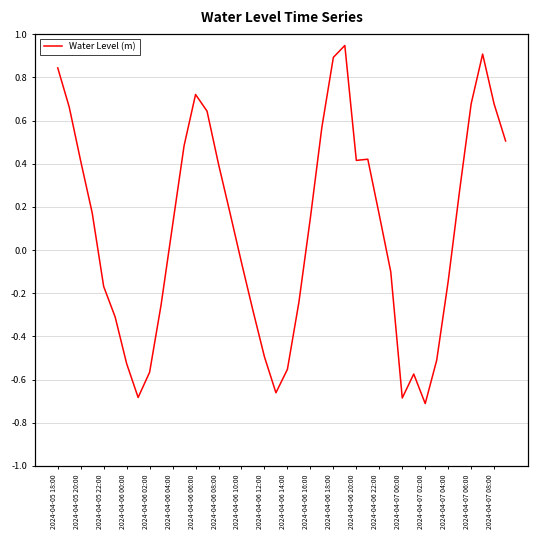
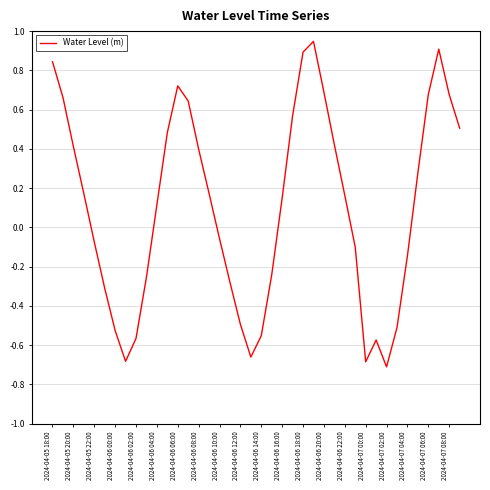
  {
    "2024-04-05 18:00": 0.84,
    "2024-04-05 20:00": 0.41,
-   "2024-04-05 22:00": -0.17,
+   "2024-04-05 22:00": -0.07,
    "2024-04-06 00:00": -0.53,
    "2024-04-06 02:00": -0.57,
    "2024-04-06 04:00": 0.12,
    "2024-04-06 06:00": 0.72,
    "2024-04-06 08:00": 0.40,
    "2024-04-06 10:00": -0.06,
    "2024-04-06 12:00": -0.49,
    "2024-04-06 14:00": -0.55,
    "2024-04-06 16:00": 0.15,
    "2024-04-06 18:00": 0.89,
-   "2024-04-06 20:00": 0.42,
+   "2024-04-06 20:00": 0.69,
    "2024-04-06 22:00": 0.16,
    "2024-04-07 00:00": -0.69,
    "2024-04-07 02:00": -0.71,
    "2024-04-07 04:00": -0.14,
    "2024-04-07 06:00": 0.68,
    "2024-04-07 08:00": 0.68
  }
